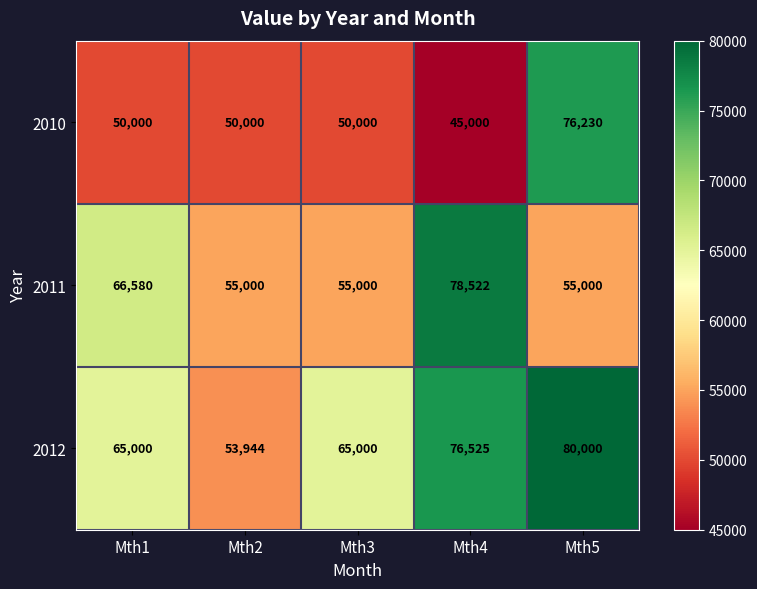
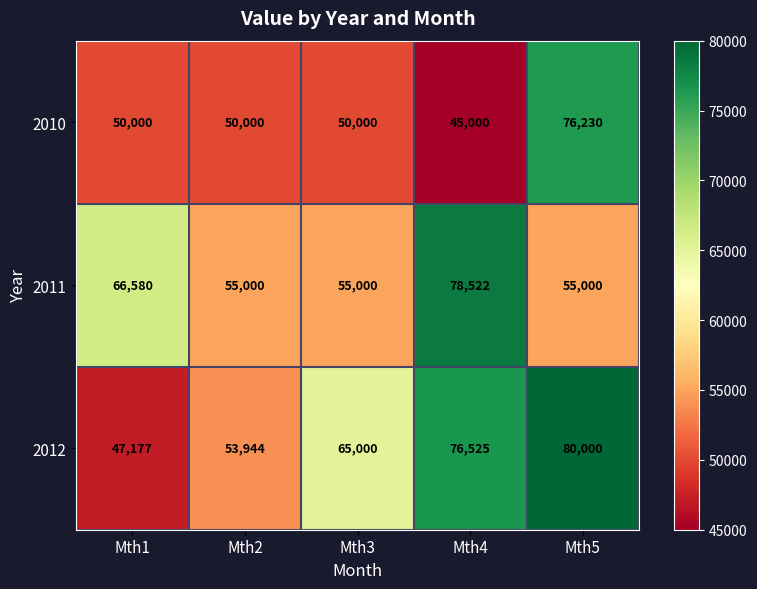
  {
    "2010": {
      "Mth1": "50,000",
      "Mth2": "50,000",
      "Mth3": "50,000",
      "Mth4": "45,000",
      "Mth5": "76,230"
    },
    "2011": {
      "Mth1": "66,580",
      "Mth2": "55,000",
      "Mth3": "55,000",
      "Mth4": "78,522",
      "Mth5": "55,000"
    },
    "2012": {
-     "Mth1": "65,000",
+     "Mth1": "47,177",
      "Mth2": "53,944",
      "Mth3": "65,000",
      "Mth4": "76,525",
      "Mth5": "80,000"
    }
  }
